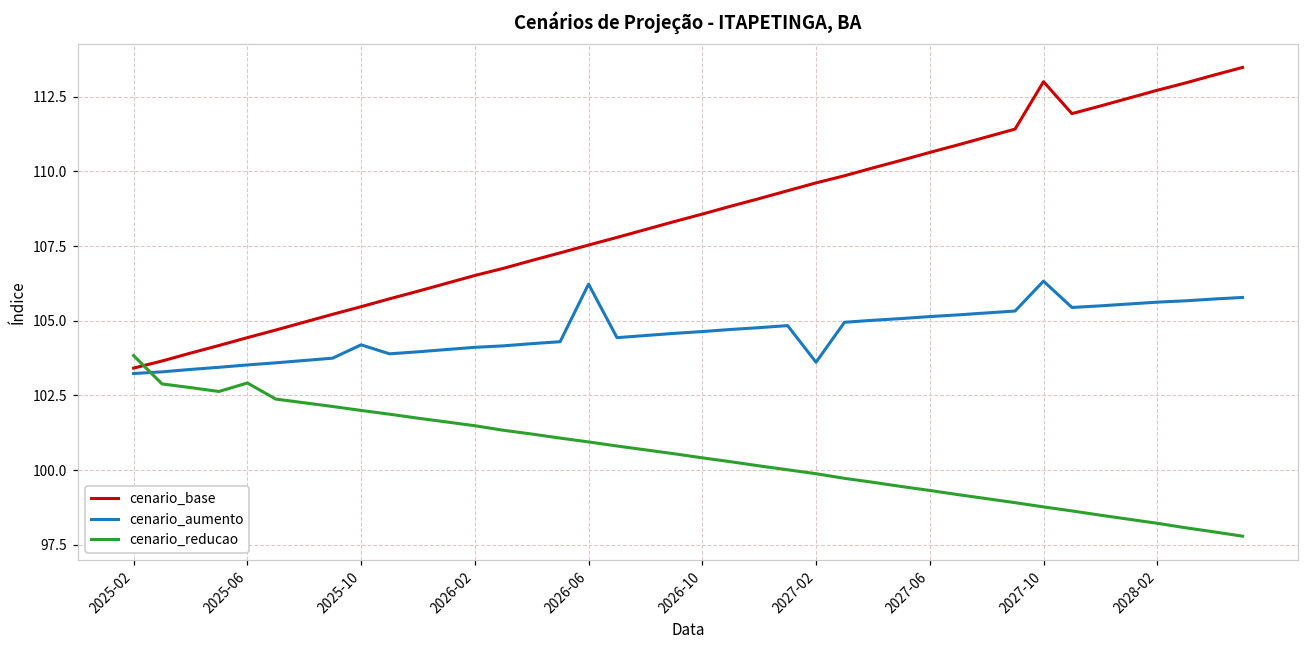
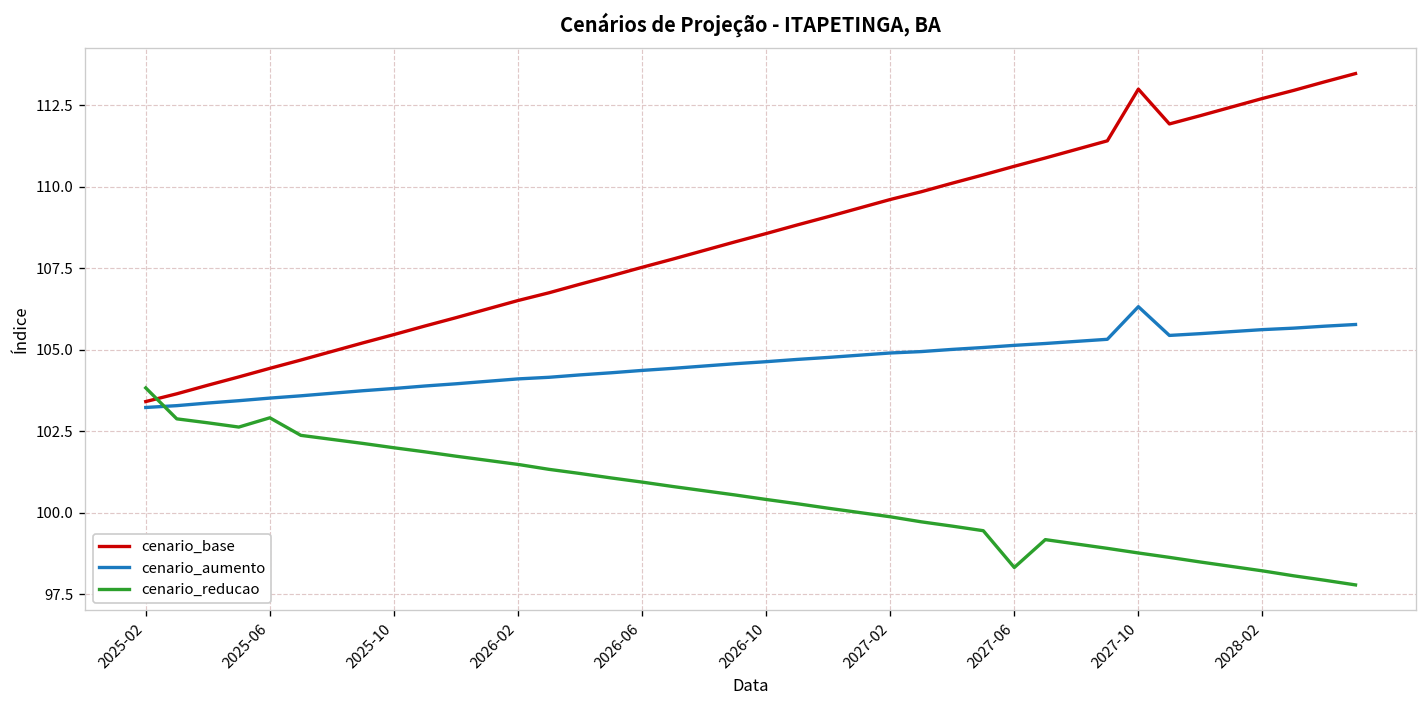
  {
    "cenario_base": {
      "2025-02": 103.4,
      "2025-06": 104.4,
      "2025-10": 105.5,
      "2026-02": 106.5,
      "2026-06": 107.5,
      "2026-10": 108.6,
      "2027-02": 109.6,
      "2027-06": 110.6,
      "2027-10": 113.0,
      "2028-02": 112.7
    },
    "cenario_aumento": {
      "2025-02": 103.2,
      "2025-06": 103.5,
-     "2025-10": 104.2,
+     "2025-10": 103.8,
      "2026-02": 104.1,
-     "2026-06": 106.2,
+     "2026-06": 104.4,
      "2026-10": 104.6,
-     "2027-02": 103.6,
+     "2027-02": 104.9,
      "2027-06": 105.1,
      "2027-10": 106.3,
      "2028-02": 105.6
    },
    "cenario_reducao": {
      "2025-02": 103.8,
      "2025-06": 102.9,
      "2025-10": 102.0,
      "2026-02": 101.5,
      "2026-06": 100.9,
      "2026-10": 100.4,
      "2027-02": 99.9,
-     "2027-06": 99.3,
+     "2027-06": 98.3,
      "2027-10": 98.8,
      "2028-02": 98.2
    }
  }
